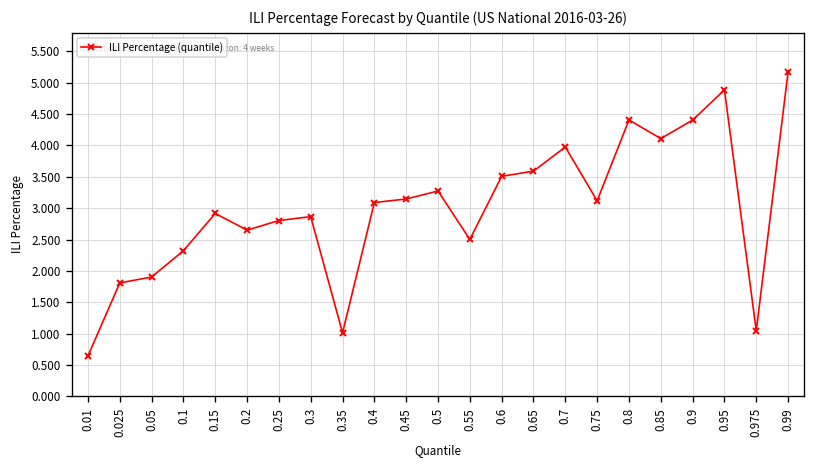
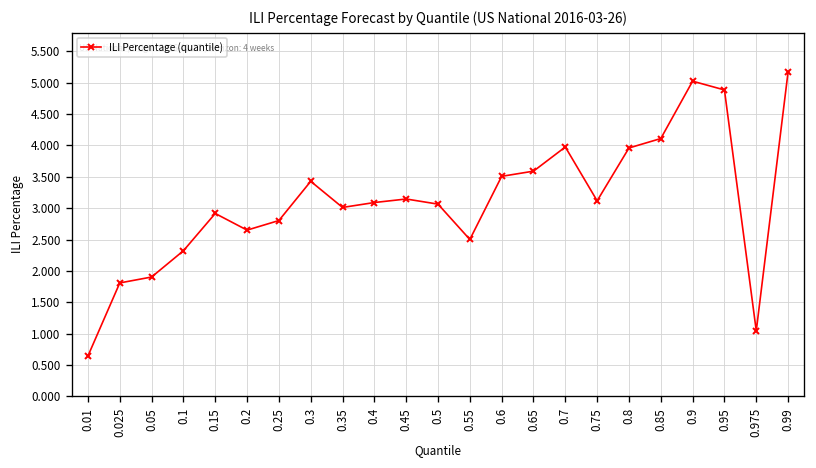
  {
    "0.01": 0.6,
    "0.025": 1.8,
    "0.05": 1.9,
    "0.1": 2.3,
    "0.15": 2.9,
    "0.2": 2.6,
    "0.25": 2.8,
-   "0.3": 2.9,
-   "0.35": 1.0,
+   "0.3": 3.4,
+   "0.35": 3.0,
    "0.4": 3.1,
    "0.45": 3.1,
-   "0.5": 3.3,
+   "0.5": 3.1,
    "0.55": 2.5,
    "0.6": 3.5,
    "0.65": 3.6,
    "0.7": 4.0,
    "0.75": 3.1,
-   "0.8": 4.4,
+   "0.8": 4.0,
    "0.85": 4.1,
-   "0.9": 4.4,
+   "0.9": 5.0,
    "0.95": 4.9,
    "0.975": 1.0,
    "0.99": 5.2
  }
